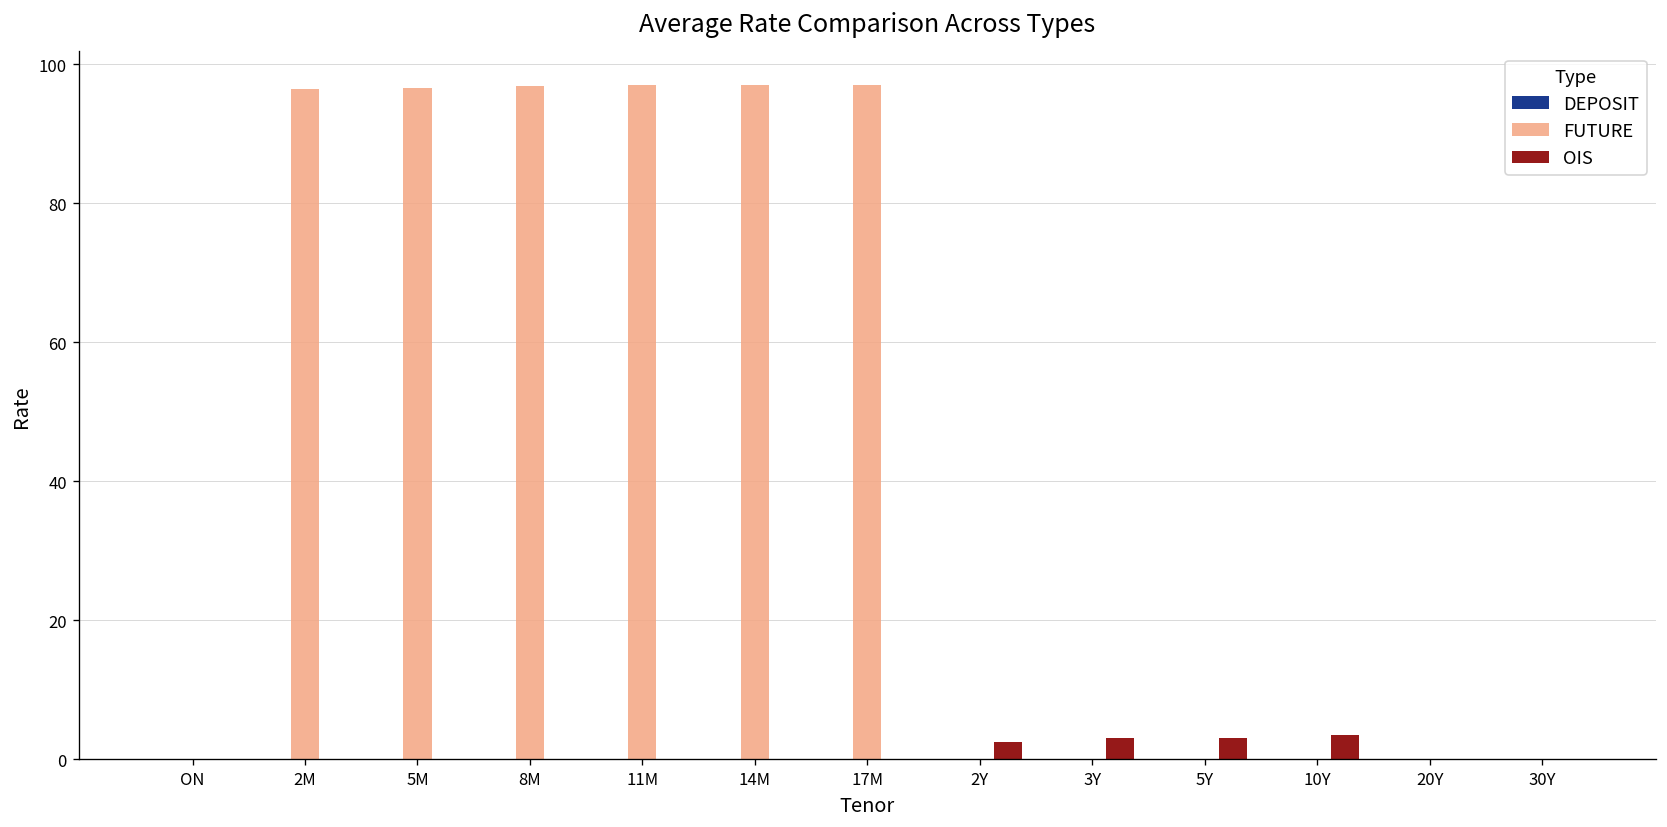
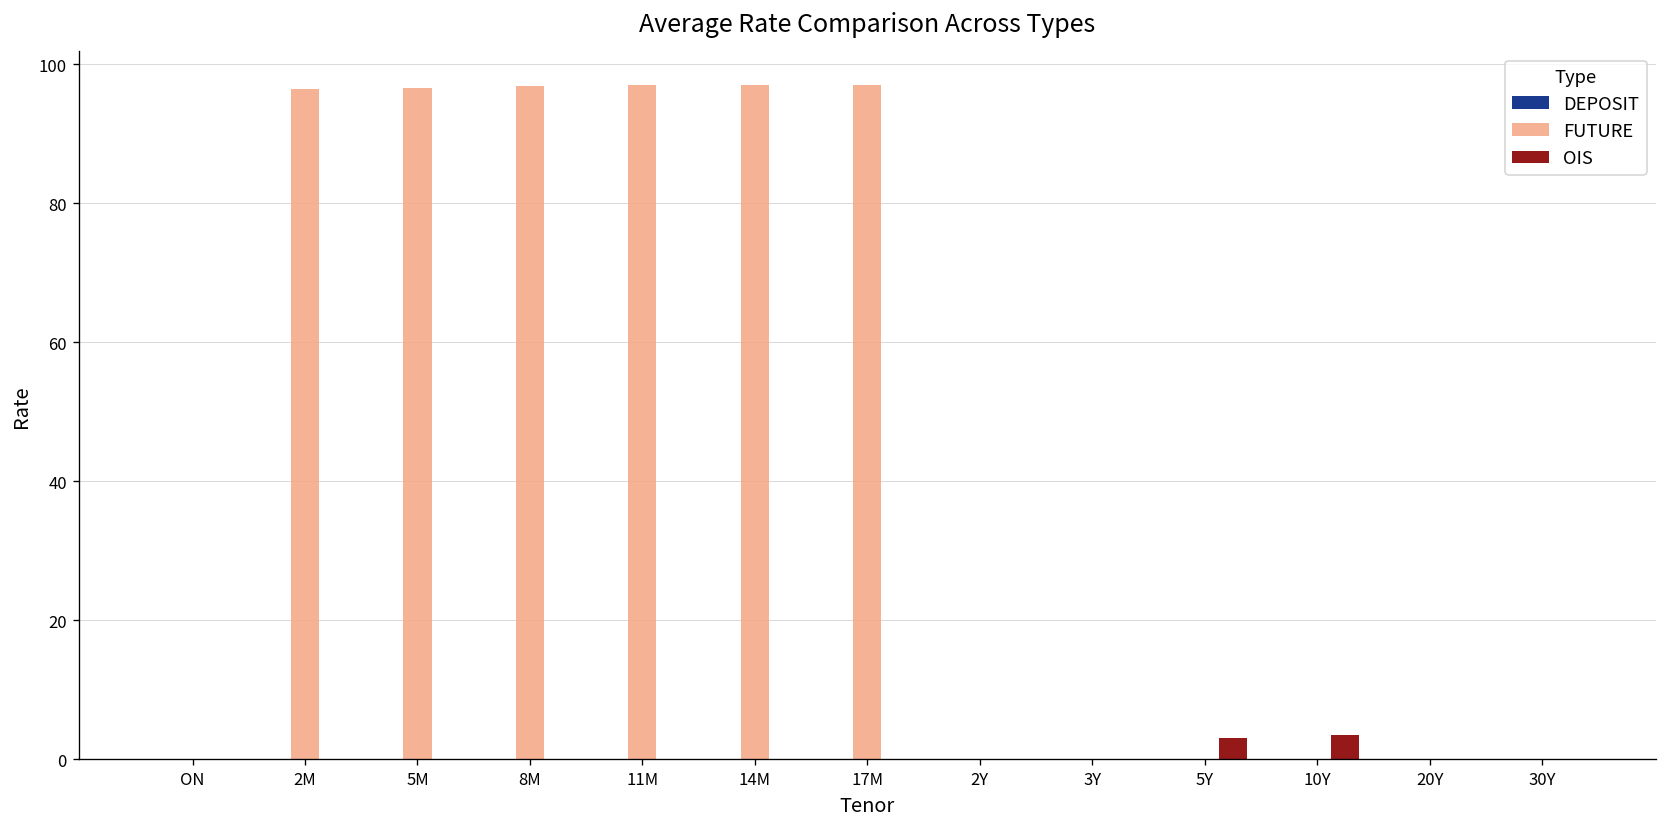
  {
    "DEPOSIT": {
      "2M": 0,
      "5M": 0,
      "8M": 0,
      "11M": 0,
      "14M": 0,
      "17M": 0,
      "2Y": 0,
      "3Y": 0,
      "5Y": 0,
      "10Y": 0,
      "20Y": 0,
      "30Y": 0
    },
    "FUTURE": {
      "ON": 0,
      "2M": 96,
      "5M": 97,
      "8M": 97,
      "11M": 97,
      "14M": 97,
      "17M": 97,
      "2Y": 0,
      "3Y": 0,
      "5Y": 0,
      "10Y": 0,
      "20Y": 0,
      "30Y": 0
    },
    "OIS": {
      "ON": 0,
      "2M": 0,
      "5M": 0,
      "8M": 0,
      "11M": 0,
      "14M": 0,
      "17M": 0,
-     "2Y": 2,
-     "3Y": 3,
+     "2Y": 0,
+     "3Y": 0,
      "5Y": 3,
      "10Y": 4
    }
  }
